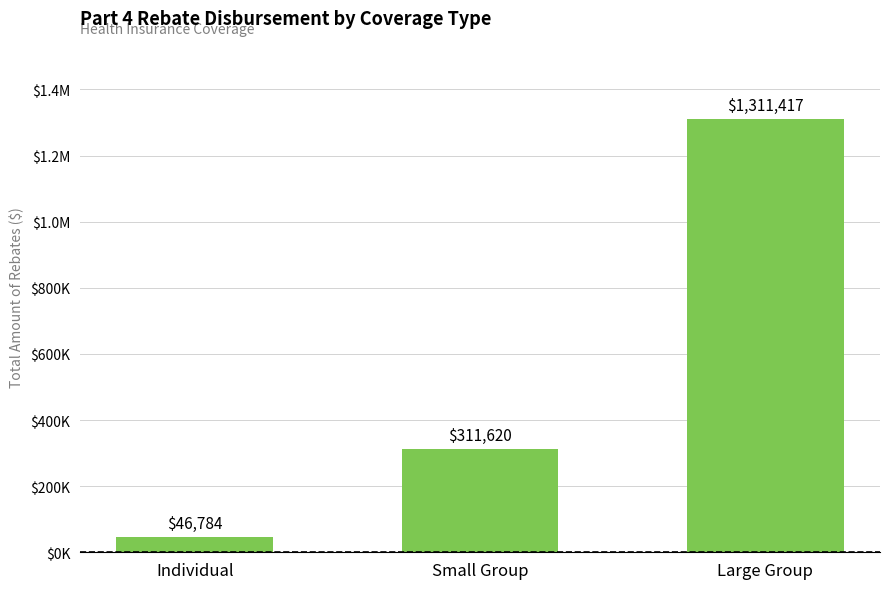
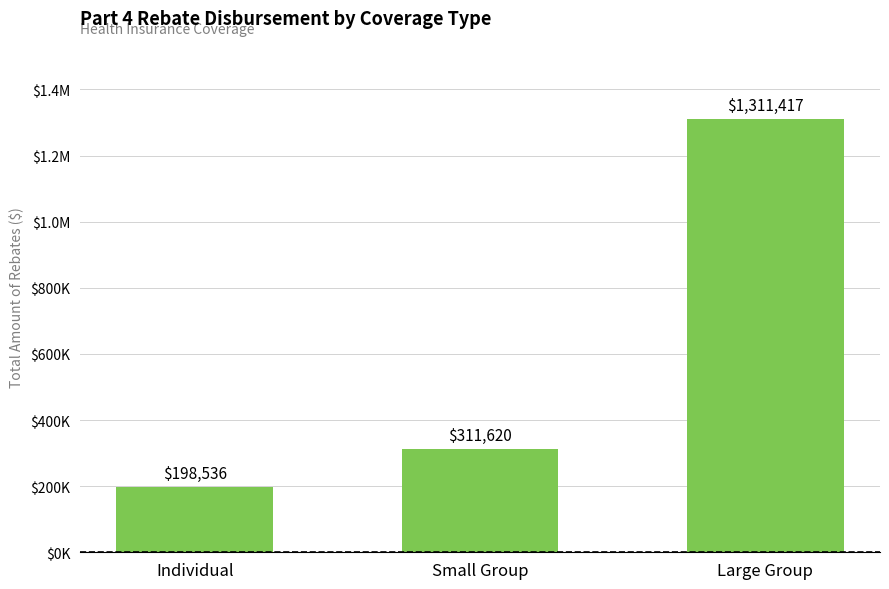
  {
-   "Individual": "$46,784",
+   "Individual": "$198,536",
    "Small Group": "$311,620",
    "Large Group": "$1,311,417"
  }
